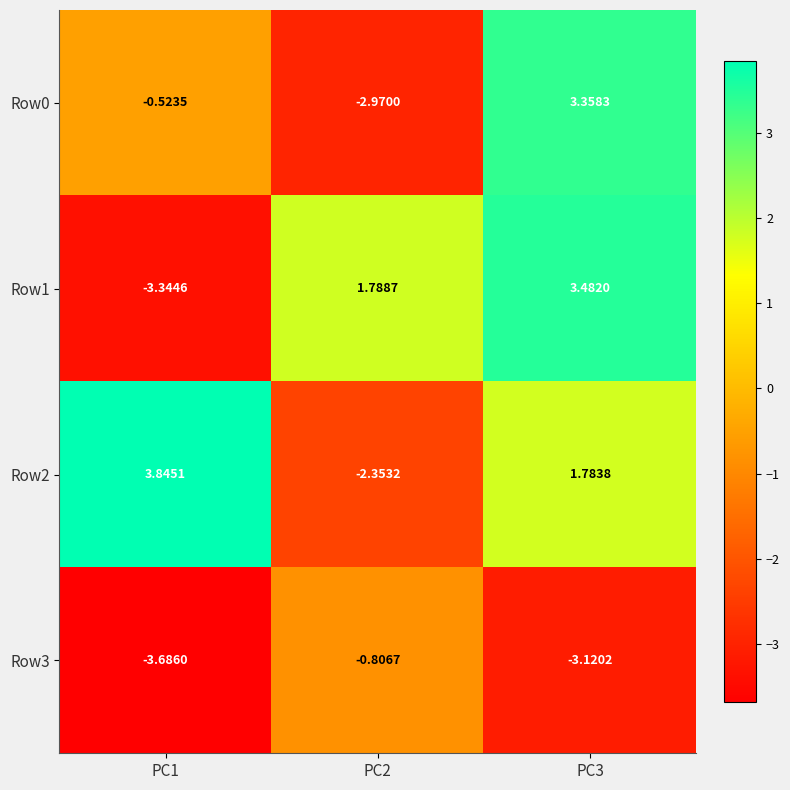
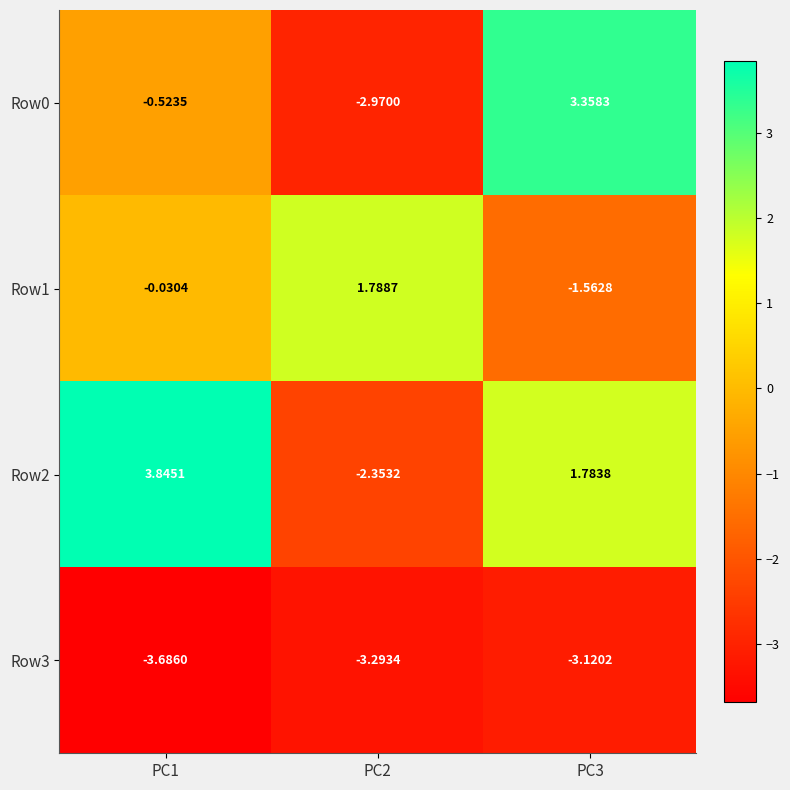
  {
    "Row0": {
      "PC1": -0.5235,
      "PC2": -2.9700,
      "PC3": 3.3583
    },
    "Row1": {
-     "PC1": -3.3446,
+     "PC1": -0.0304,
      "PC2": 1.7887,
-     "PC3": 3.4820
+     "PC3": -1.5628
    },
    "Row2": {
      "PC1": 3.8451,
      "PC2": -2.3532,
      "PC3": 1.7838
    },
    "Row3": {
      "PC1": -3.6860,
-     "PC2": -0.8067,
+     "PC2": -3.2934,
      "PC3": -3.1202
    }
  }
